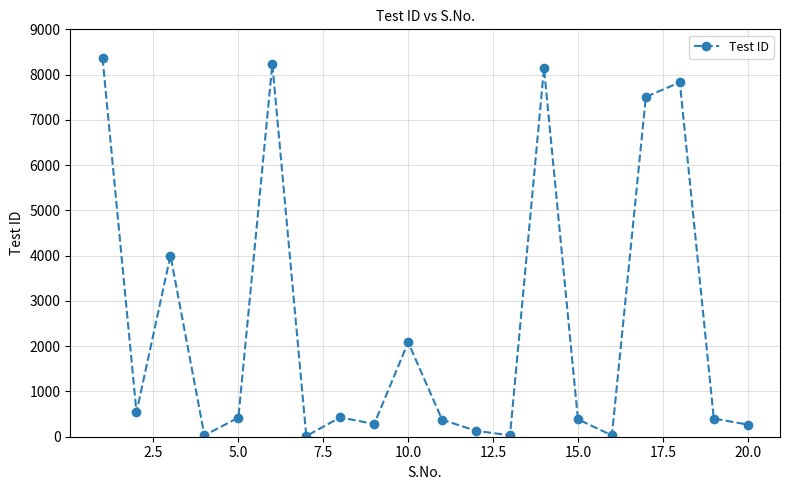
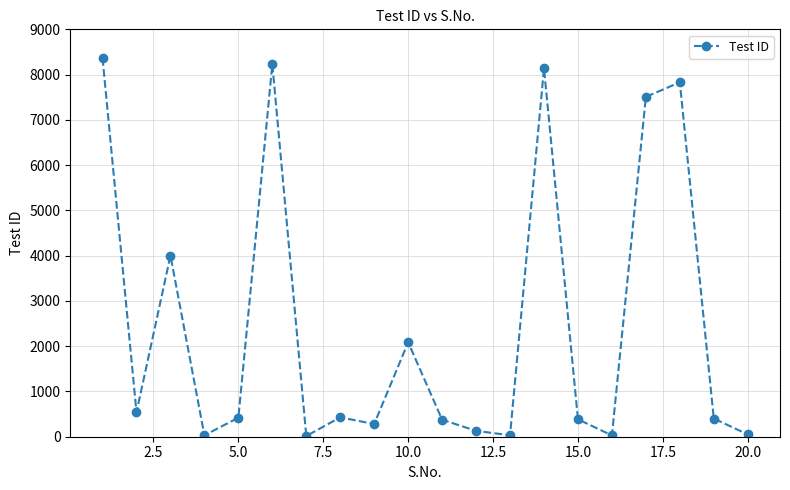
  {
    "5.0": 400,
    "10.0": 2100,
    "15.0": 400,
-   "20.0": 300
+   "20.0": 100
  }
